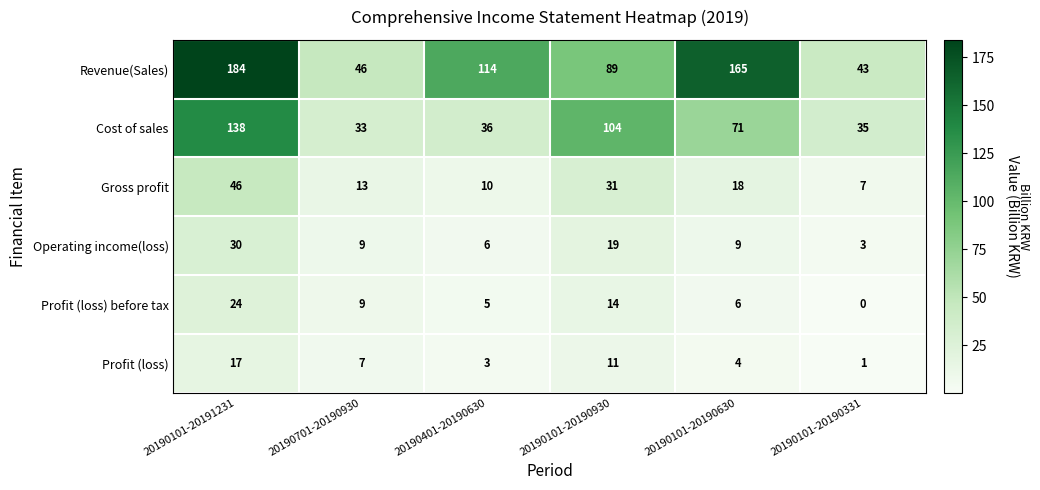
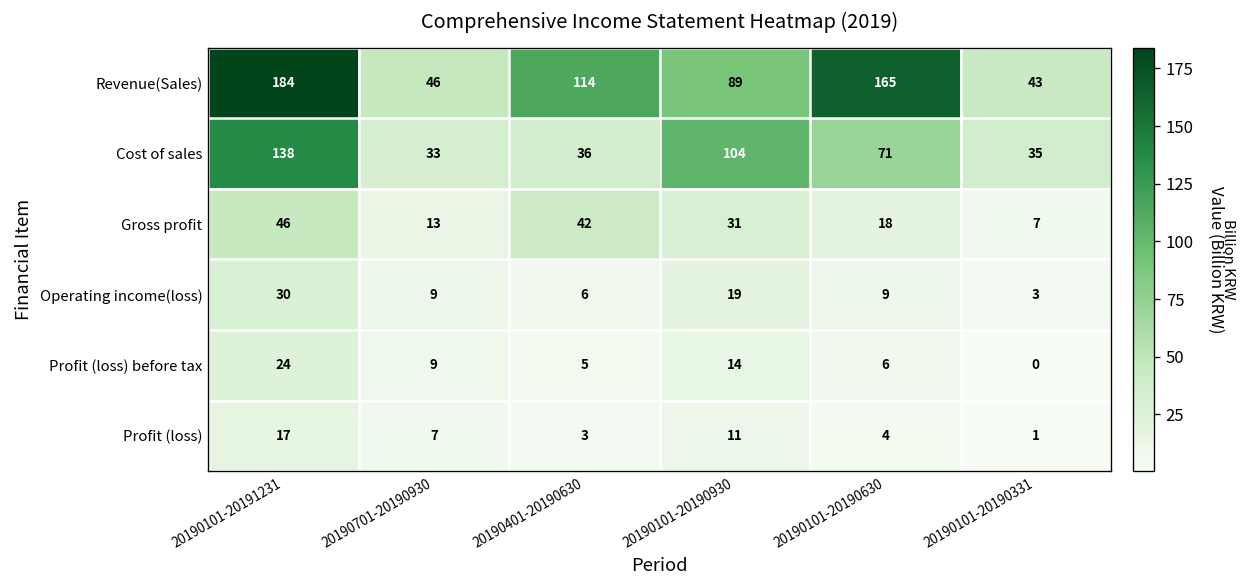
  {
    "Revenue(Sales)": {
      "20190101-20191231": 184,
      "20190701-20190930": 46,
      "20190401-20190630": 114,
      "20190101-20190930": 89,
      "20190101-20190630": 165,
      "20190101-20190331": 43
    },
    "Cost of sales": {
      "20190101-20191231": 138,
      "20190701-20190930": 33,
      "20190401-20190630": 36,
      "20190101-20190930": 104,
      "20190101-20190630": 71,
      "20190101-20190331": 35
    },
    "Gross profit": {
      "20190101-20191231": 46,
      "20190701-20190930": 13,
-     "20190401-20190630": 10,
+     "20190401-20190630": 42,
      "20190101-20190930": 31,
      "20190101-20190630": 18,
      "20190101-20190331": 7
    },
    "Operating income(loss)": {
      "20190101-20191231": 30,
      "20190701-20190930": 9,
      "20190401-20190630": 6,
      "20190101-20190930": 19,
      "20190101-20190630": 9,
      "20190101-20190331": 3
    },
    "Profit (loss) before tax": {
      "20190101-20191231": 24,
      "20190701-20190930": 9,
      "20190401-20190630": 5,
      "20190101-20190930": 14,
      "20190101-20190630": 6,
      "20190101-20190331": 0
    },
    "Profit (loss)": {
      "20190101-20191231": 17,
      "20190701-20190930": 7,
      "20190401-20190630": 3,
      "20190101-20190930": 11,
      "20190101-20190630": 4,
      "20190101-20190331": 1
    }
  }
